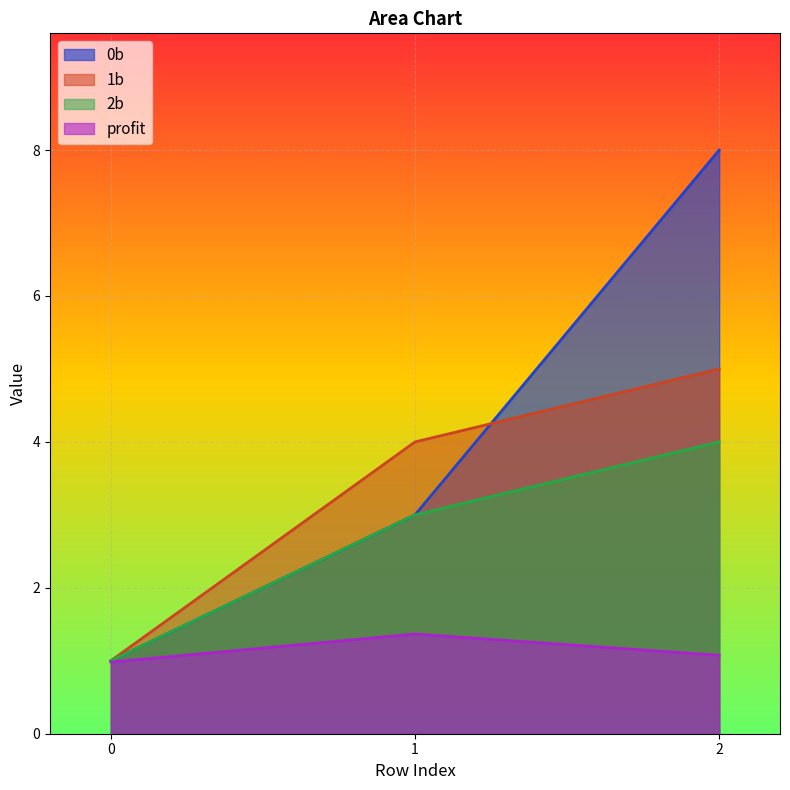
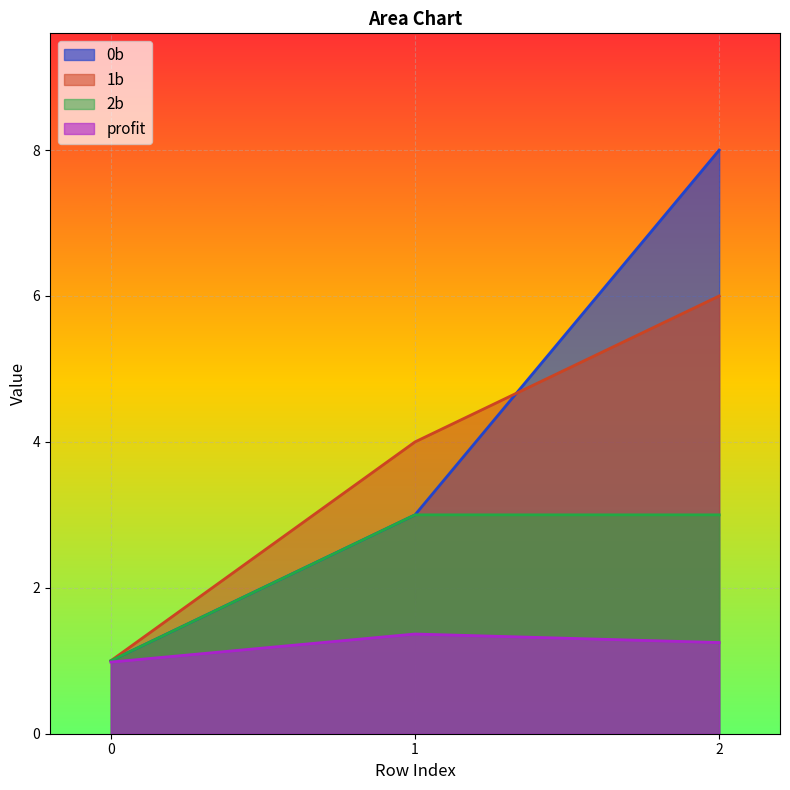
  {
    "0b": {
      "2": 8.0
    },
    "1b": {
      "1": 4,
-     "2": 5
+     "2": 6
    },
    "2b": {
-     "2": 4
+     "2": 3
    },
    "profit": {
      "1": 1.4,
-     "2": 1.1
+     "2": 1.2
    }
  }
